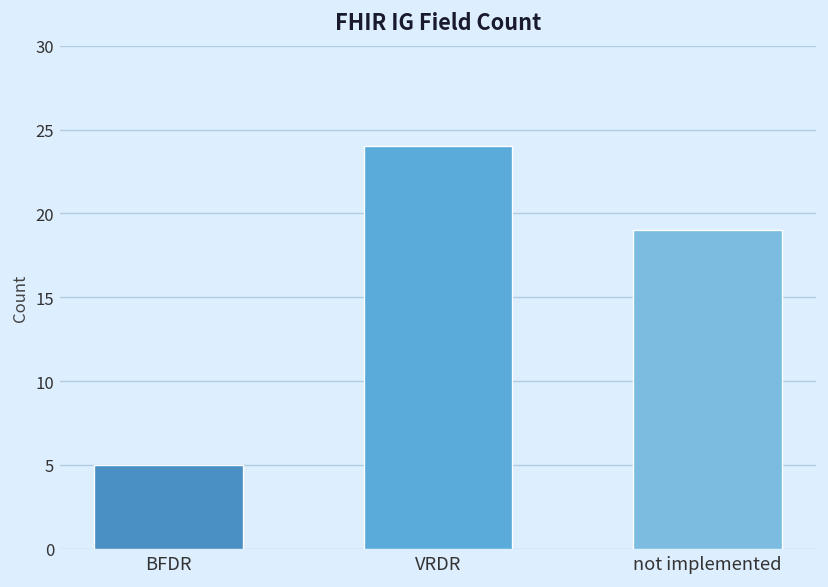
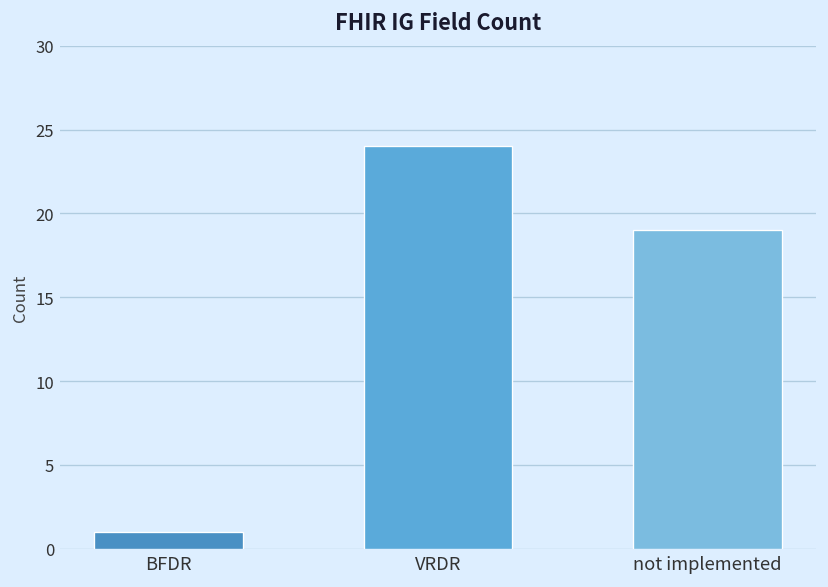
  {
-   "BFDR": 5,
+   "BFDR": 1,
    "VRDR": 24,
    "not implemented": 19
  }
